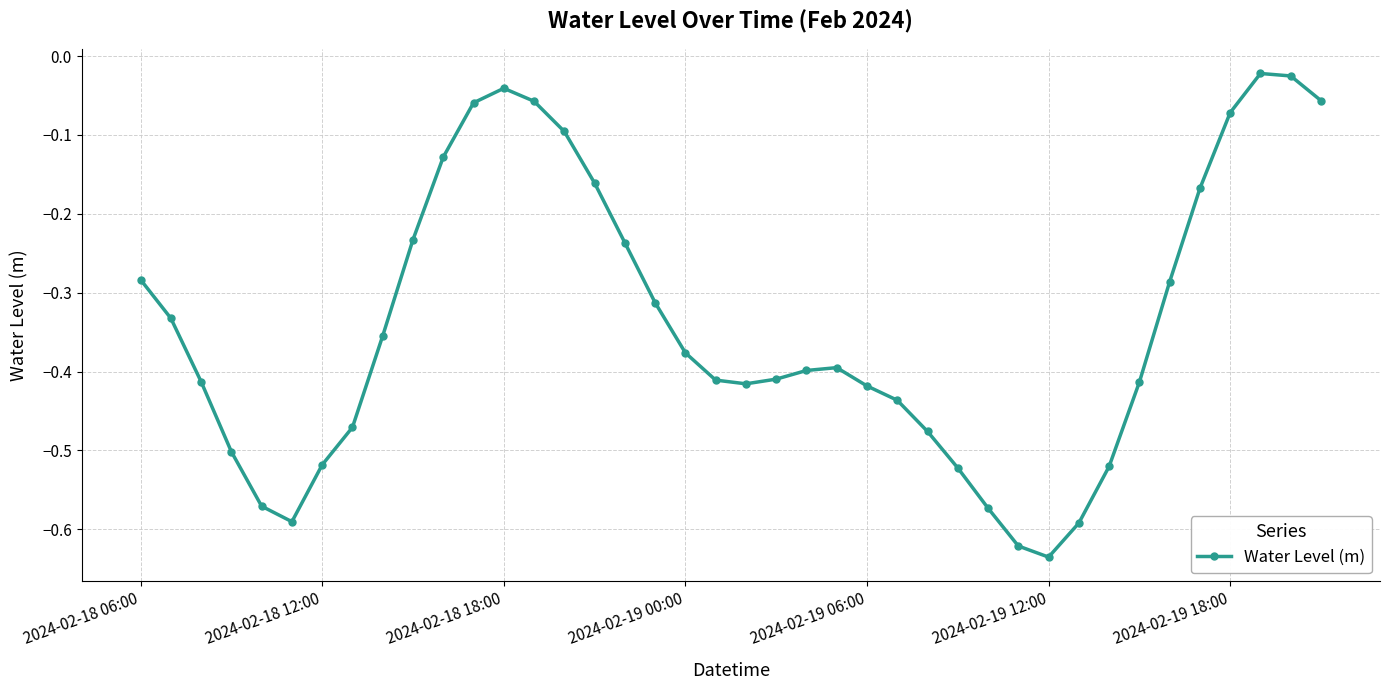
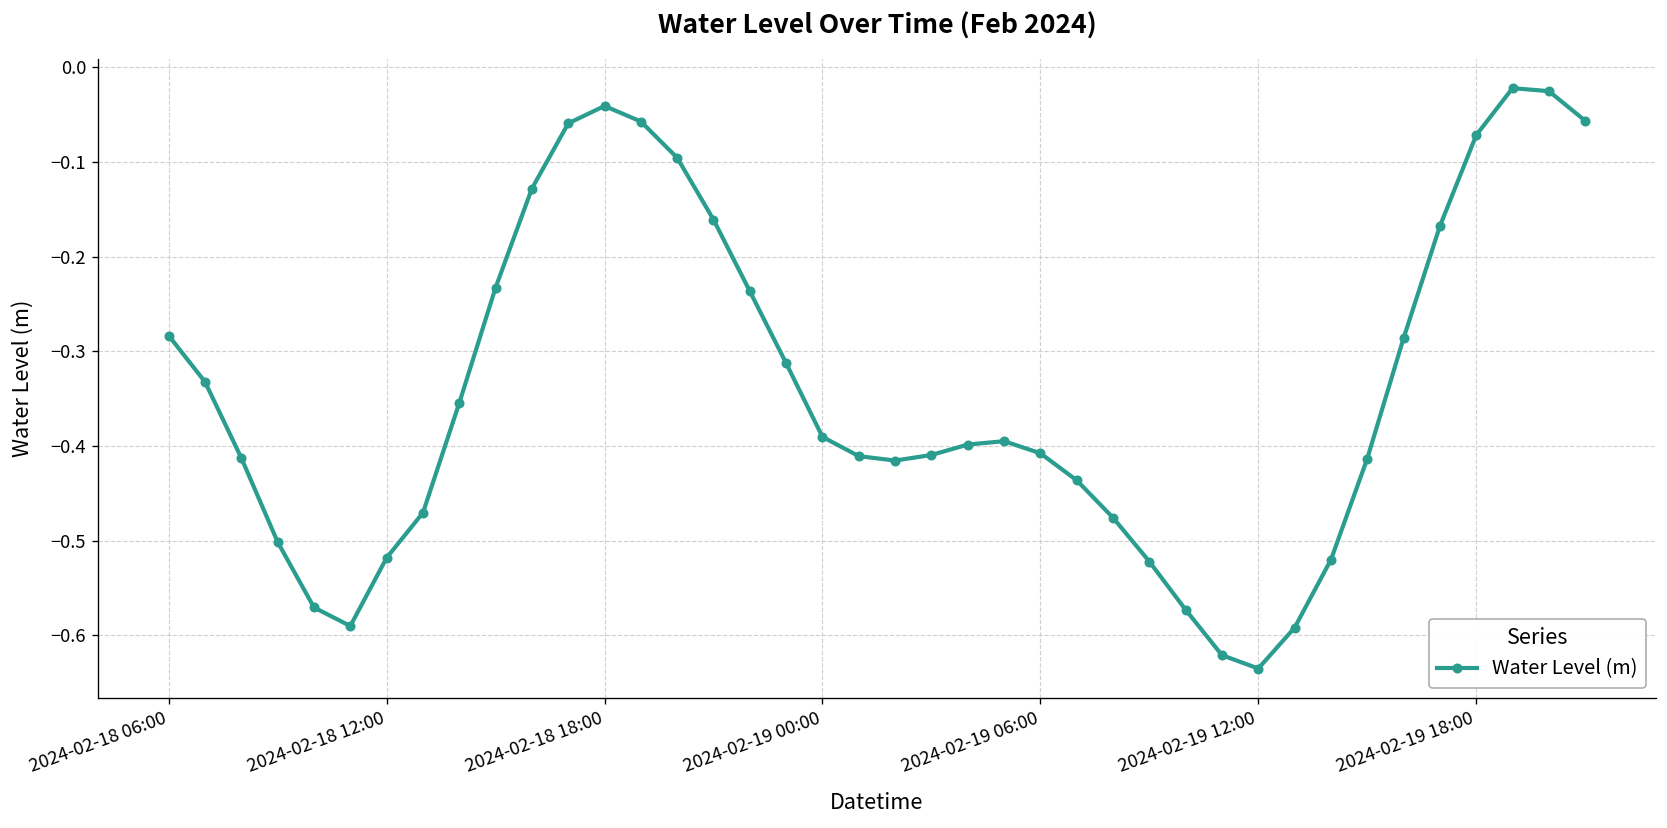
  {
    "2024-02-18 06:00": -0.28,
    "2024-02-18 12:00": -0.52,
    "2024-02-18 18:00": -0.04,
-   "2024-02-19 00:00": -0.38,
-   "2024-02-19 06:00": -0.42,
+   "2024-02-19 00:00": -0.39,
+   "2024-02-19 06:00": -0.41,
    "2024-02-19 12:00": -0.64,
    "2024-02-19 18:00": -0.07
  }
